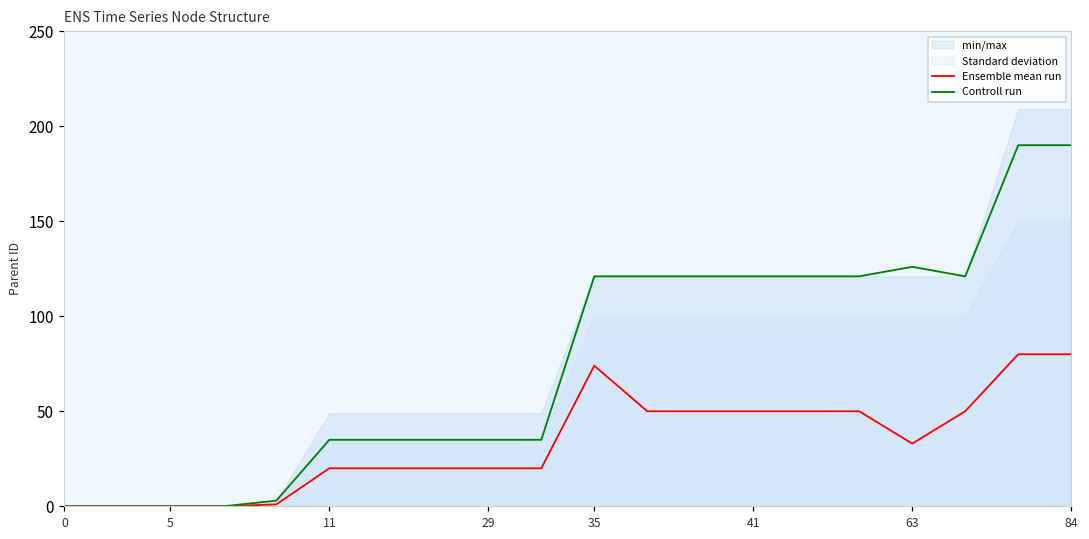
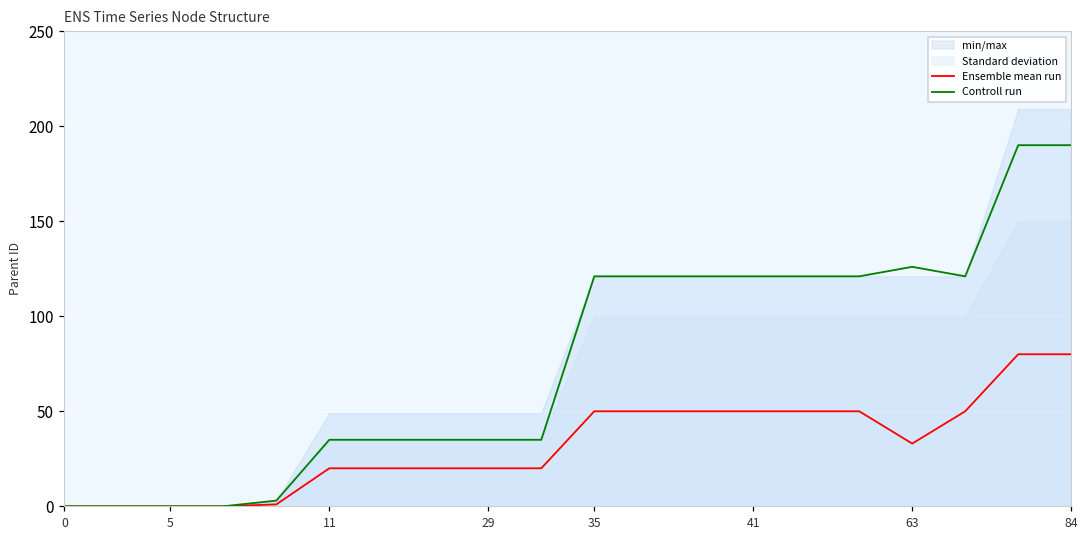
  {
    "Ensemble mean run": {
      "29": 20,
-     "35": 74,
+     "35": 50,
      "41": 50,
      "63": 33,
      "84": 80
    },
    "Controll run": {
      "63": 126,
      "84": 190
    }
  }
